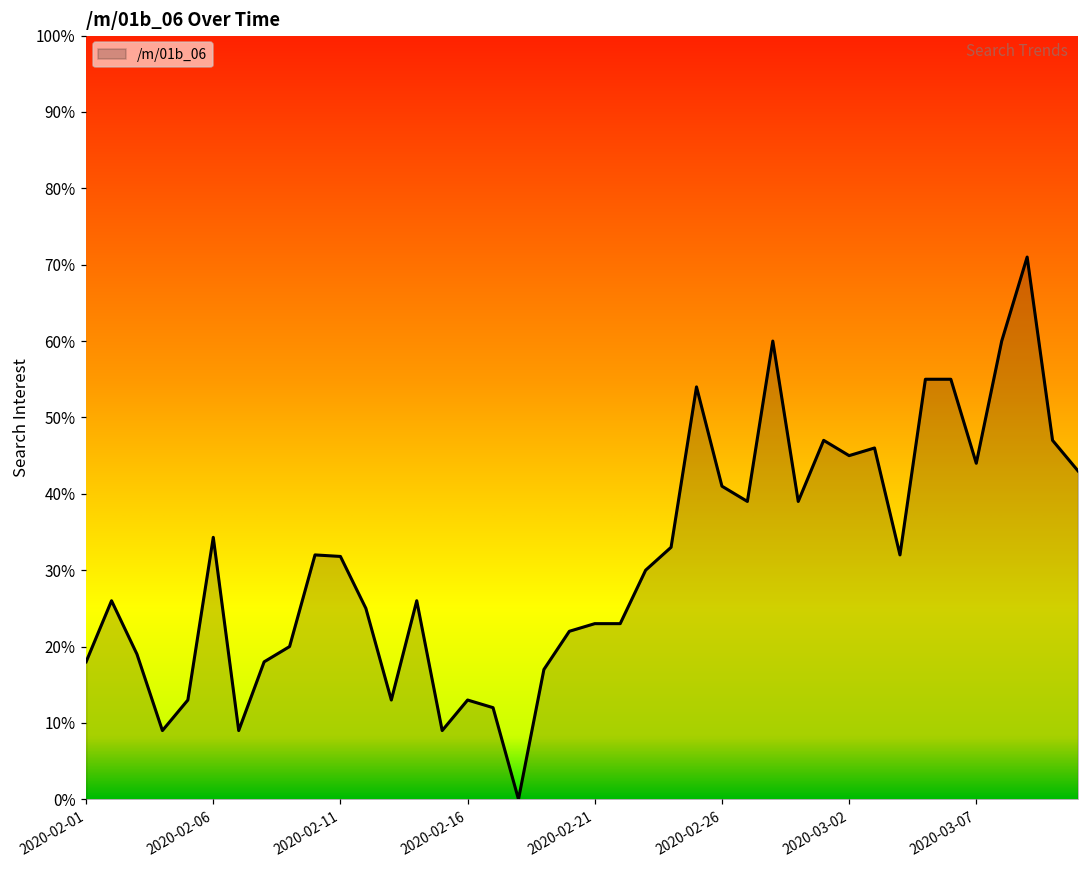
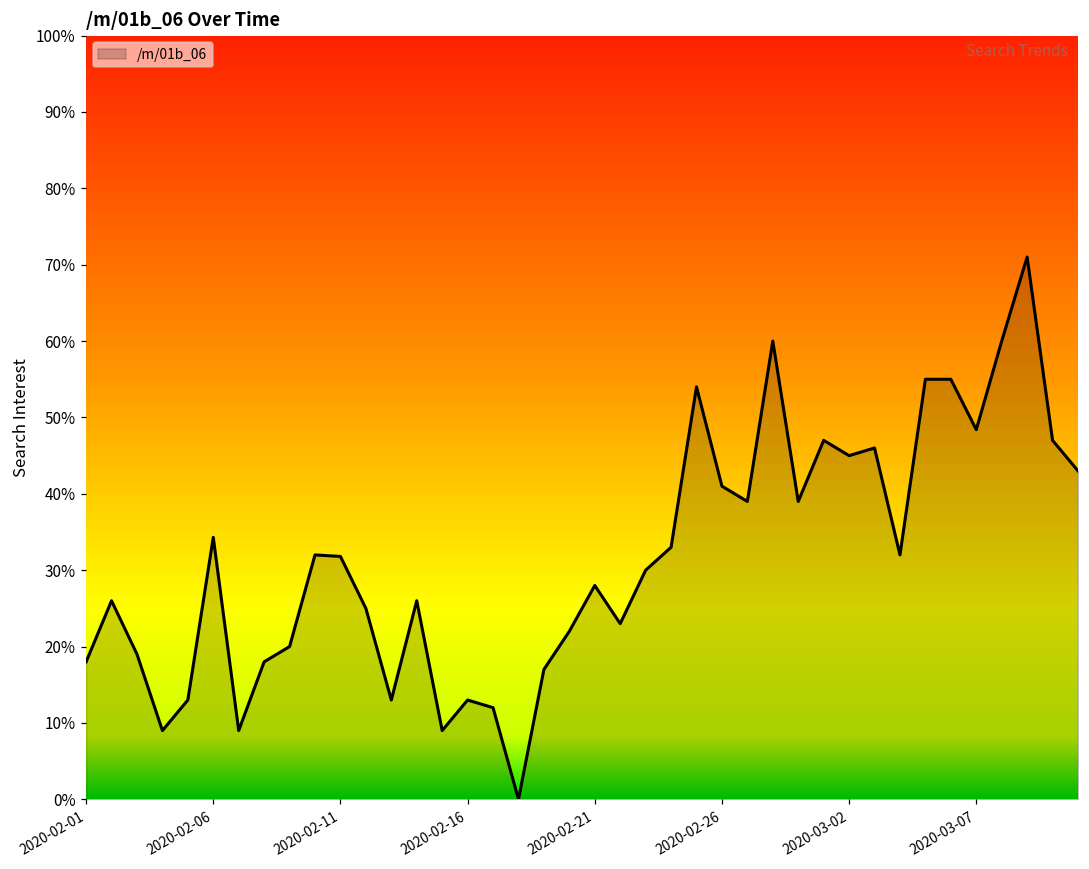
  {
    "2020-02-01": "18%",
    "2020-02-06": "34%",
    "2020-02-11": "32%",
    "2020-02-16": "13%",
-   "2020-02-21": "23%",
+   "2020-02-21": "28%",
    "2020-02-26": "41%",
    "2020-03-02": "45%",
-   "2020-03-07": "44%"
+   "2020-03-07": "48%"
  }
